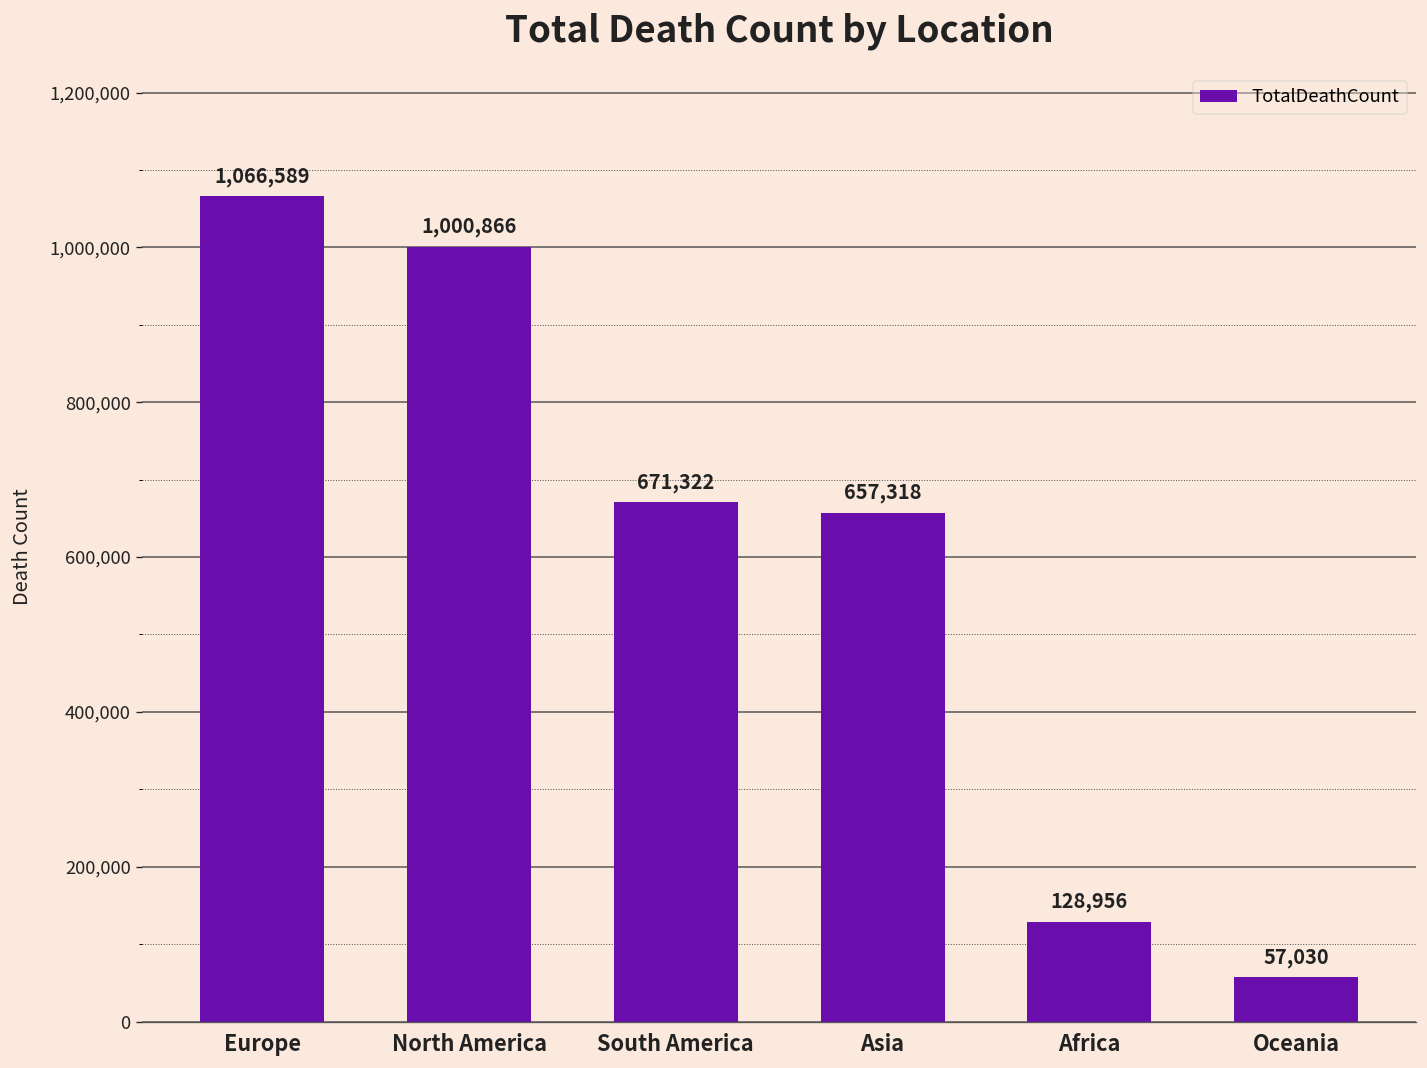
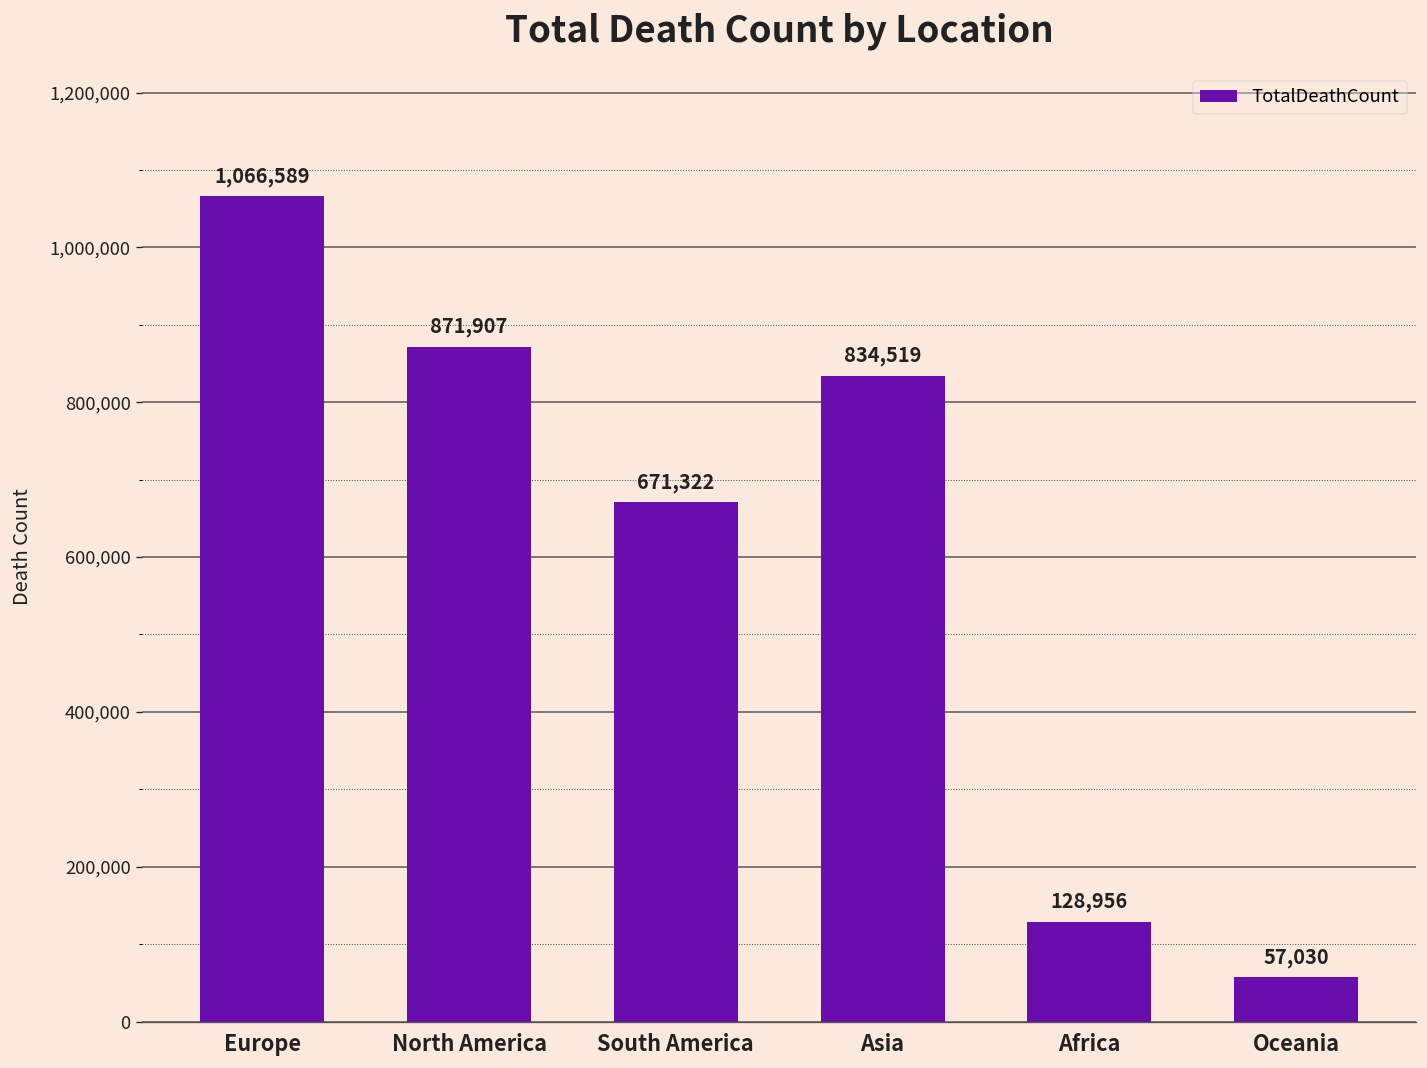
  {
    "Europe": "1,066,589",
-   "North America": "1,000,866",
+   "North America": "871,907",
    "South America": "671,322",
-   "Asia": "657,318",
+   "Asia": "834,519",
    "Africa": "128,956",
    "Oceania": "57,030"
  }
